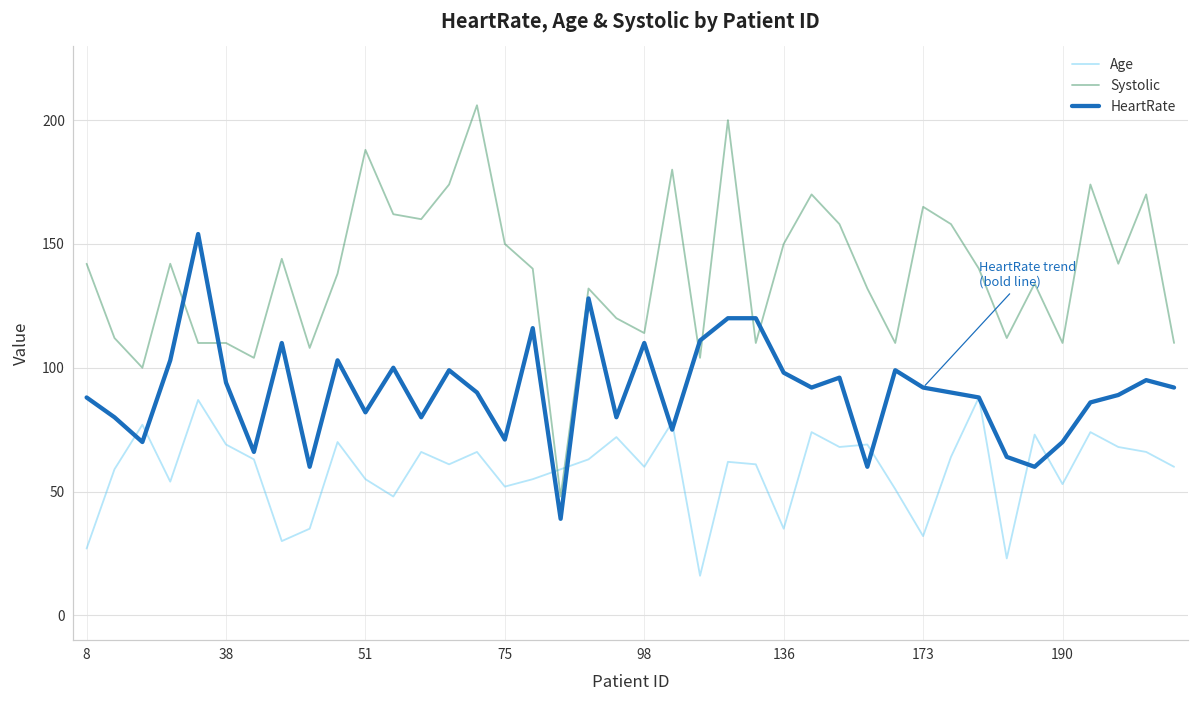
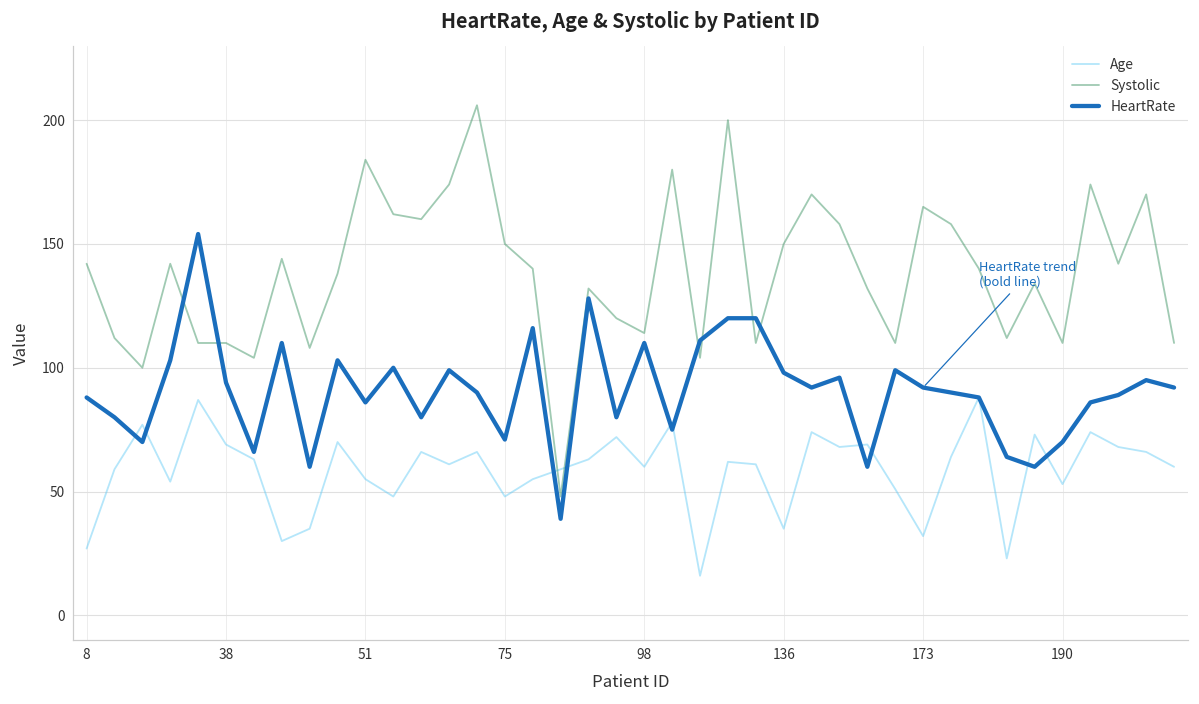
  {
    "Age": {
      "8": 27,
      "38": 69,
      "51": 55,
-     "75": 52,
+     "75": 48,
      "98": 60,
      "136": 35,
      "173": 32,
      "190": 53
    },
    "Systolic": {
      "8": 142,
      "38": 110,
-     "51": 188,
+     "51": 184,
      "75": 150,
      "98": 114,
      "136": 150,
      "173": 165,
      "190": 110
    },
    "HeartRate": {
      "8": 88,
      "38": 94,
-     "51": 82,
+     "51": 86,
      "75": 71,
      "98": 110,
      "136": 98,
      "173": 92,
      "190": 70
    }
  }
